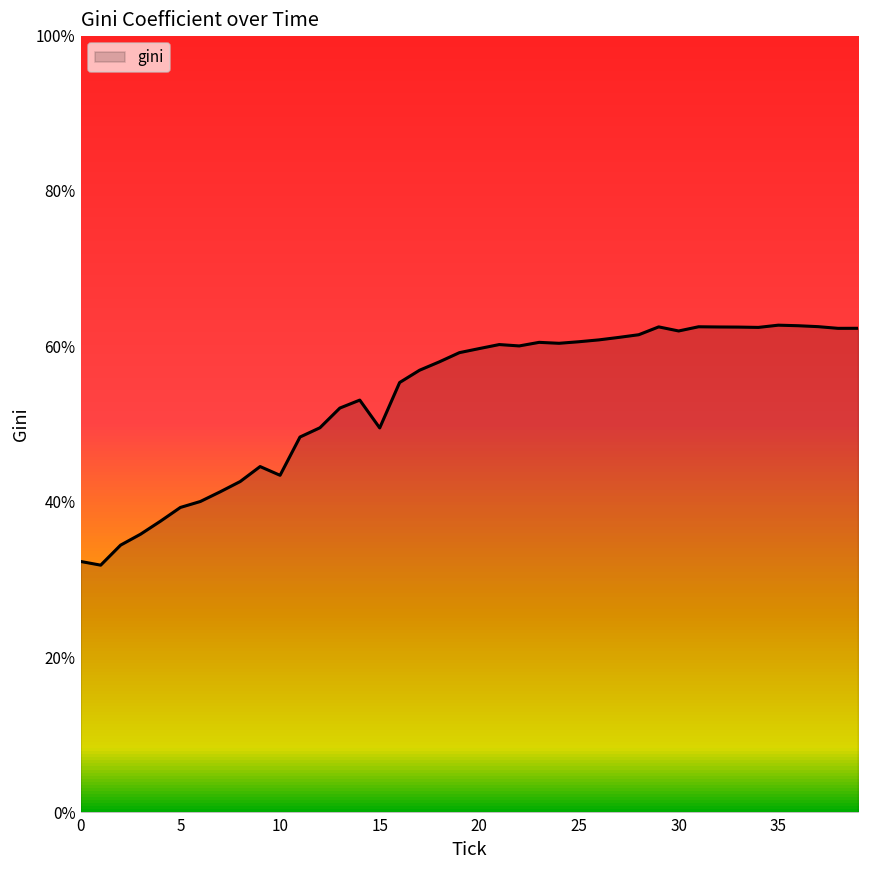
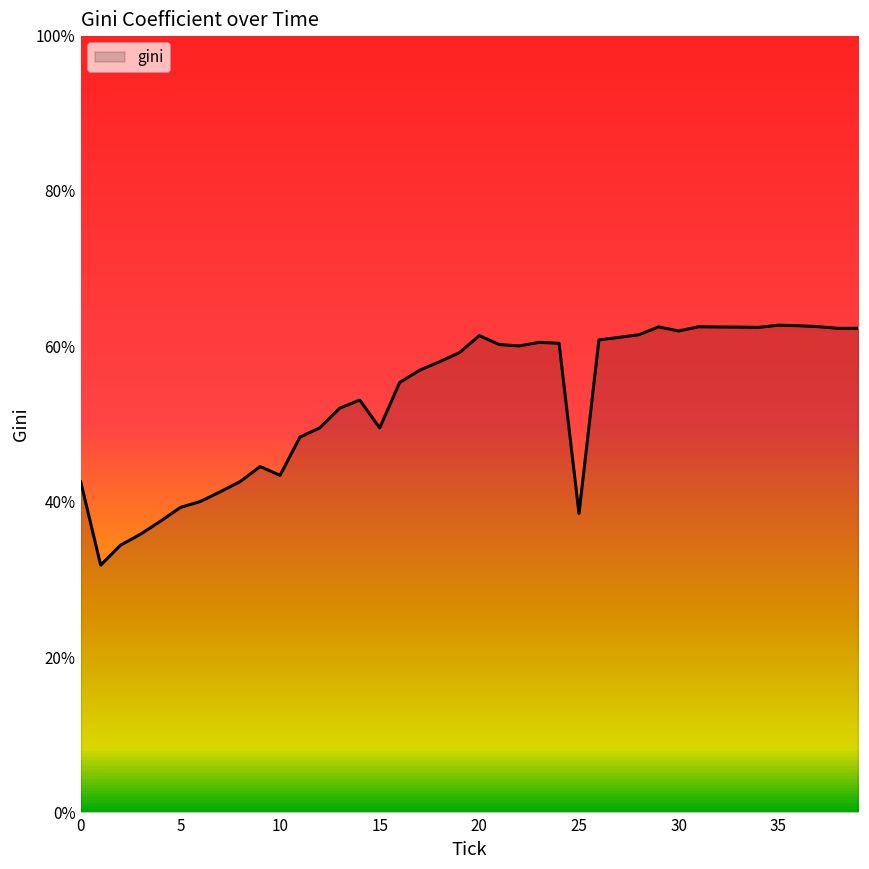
  {
-   "0": "32%",
+   "0": "43%",
    "5": "39%",
    "10": "43%",
    "15": "49%",
-   "20": "60%",
-   "25": "61%",
+   "20": "61%",
+   "25": "38%",
    "30": "62%",
    "35": "63%"
  }
